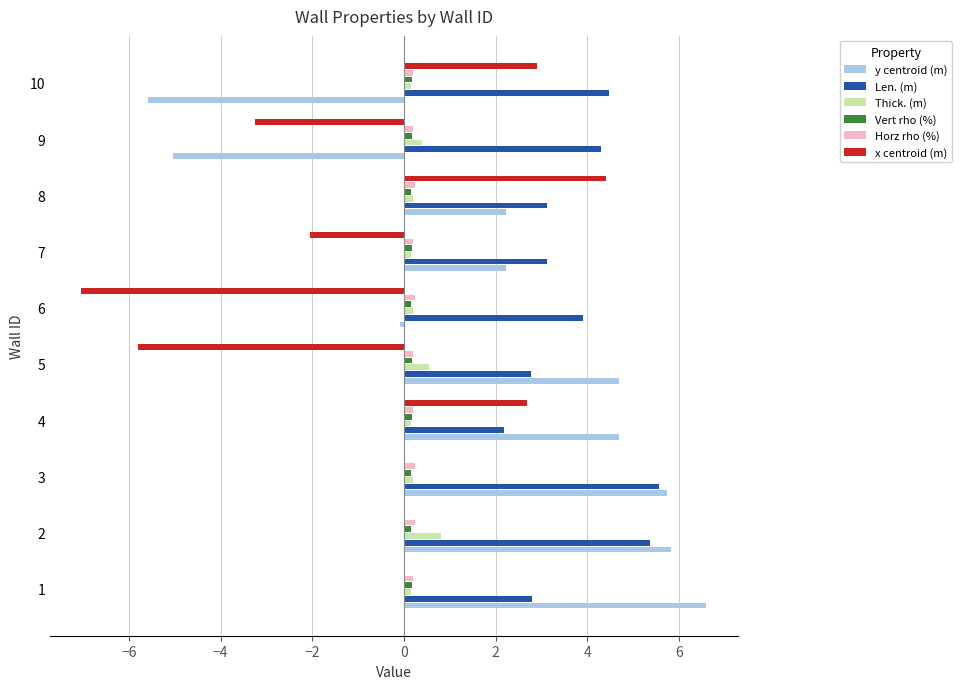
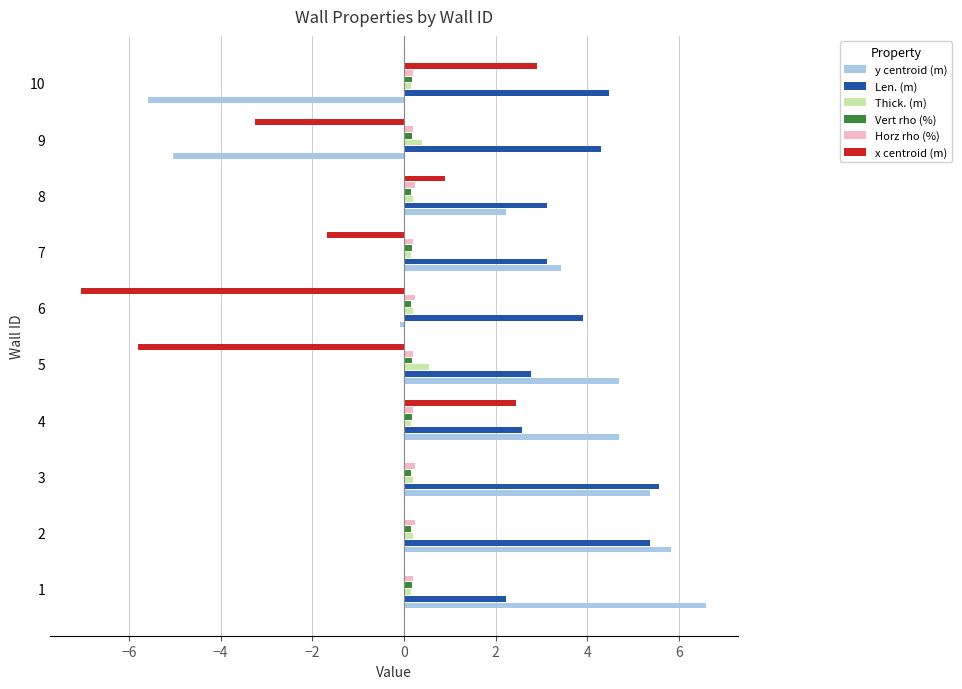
  {
    "y centroid (m)": {
      "10": -5.6,
      "9": -5.0,
      "8": 2.2,
-     "7": 2.2,
+     "7": 3.4,
      "6": -0.1,
      "5": 4.7,
      "4": 4.7,
-     "3": 5.7,
+     "3": 5.4,
      "2": 5.8,
      "1": 6.6
    },
    "Len. (m)": {
      "10": 4.5,
      "9": 4.3,
      "8": 3.1,
      "7": 3.1,
      "6": 3.9,
      "5": 2.8,
-     "4": 2.2,
+     "4": 2.6,
      "3": 5.6,
      "2": 5.4,
-     "1": 2.8
+     "1": 2.2
    },
    "Thick. (m)": {
      "10": 0.2,
      "9": 0.4,
      "8": 0.2,
      "7": 0.2,
      "6": 0.2,
      "5": 0.6,
      "4": 0.2,
      "3": 0.2,
-     "2": 0.8,
+     "2": 0.2,
      "1": 0.2
    },
    "Vert rho (%)": {
      "10": 0.2,
      "9": 0.2,
      "8": 0.2,
      "7": 0.2,
      "6": 0.2,
      "5": 0.2,
      "4": 0.2,
      "3": 0.2,
      "2": 0.2,
      "1": 0.2
    },
    "Horz rho (%)": {
      "10": 0.2,
      "9": 0.2,
      "8": 0.3,
      "7": 0.2,
      "6": 0.3,
      "5": 0.2,
      "4": 0.2,
      "3": 0.3,
      "2": 0.3,
      "1": 0.2
    },
    "x centroid (m)": {
      "10": 2.9,
      "9": -3.2,
-     "8": 4.4,
-     "7": -2.0,
+     "8": 0.9,
+     "7": -1.7,
      "6": -7.0,
      "5": -5.8,
-     "4": 2.7,
+     "4": 2.4,
      "3": 0.0,
      "2": 0.0,
      "1": 0.0
    }
  }
